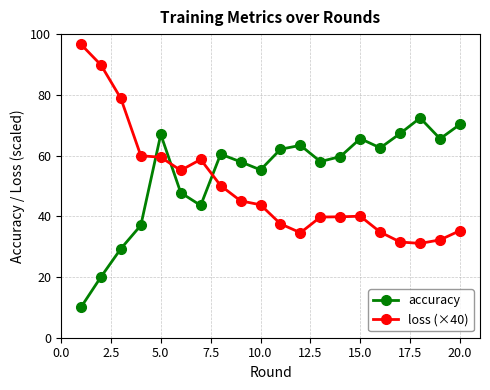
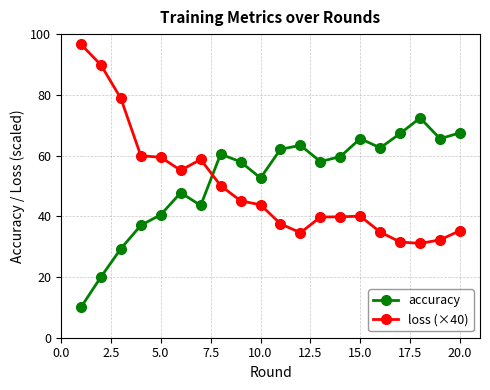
  {
    "accuracy": {
-     "5.0": 67,
-     "10.0": 55,
+     "5.0": 41,
+     "10.0": 53,
      "15.0": 66,
-     "20.0": 70
+     "20.0": 68
    },
    "loss (×40)": {
      "5.0": 59,
      "10.0": 44,
      "15.0": 40,
      "20.0": 35
    }
  }
